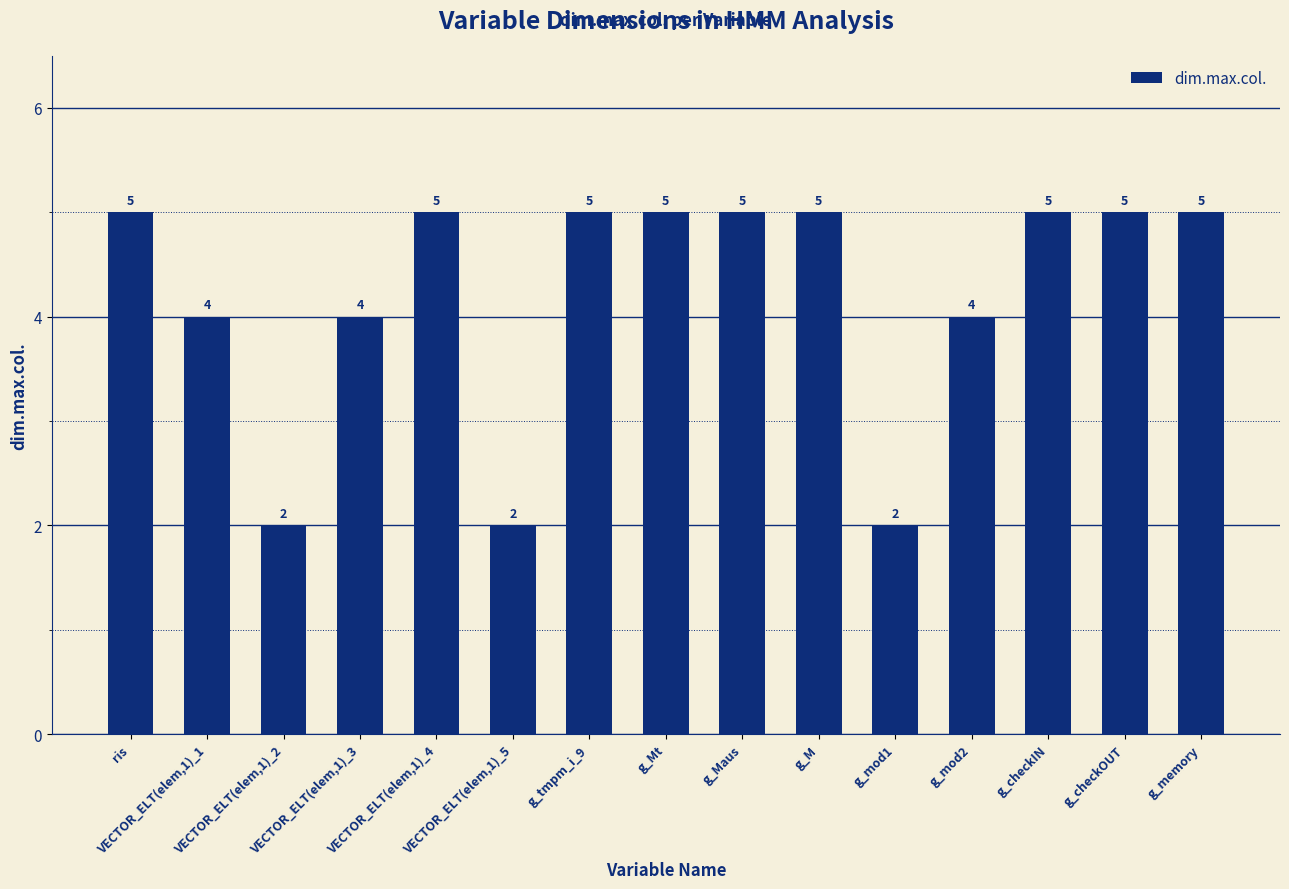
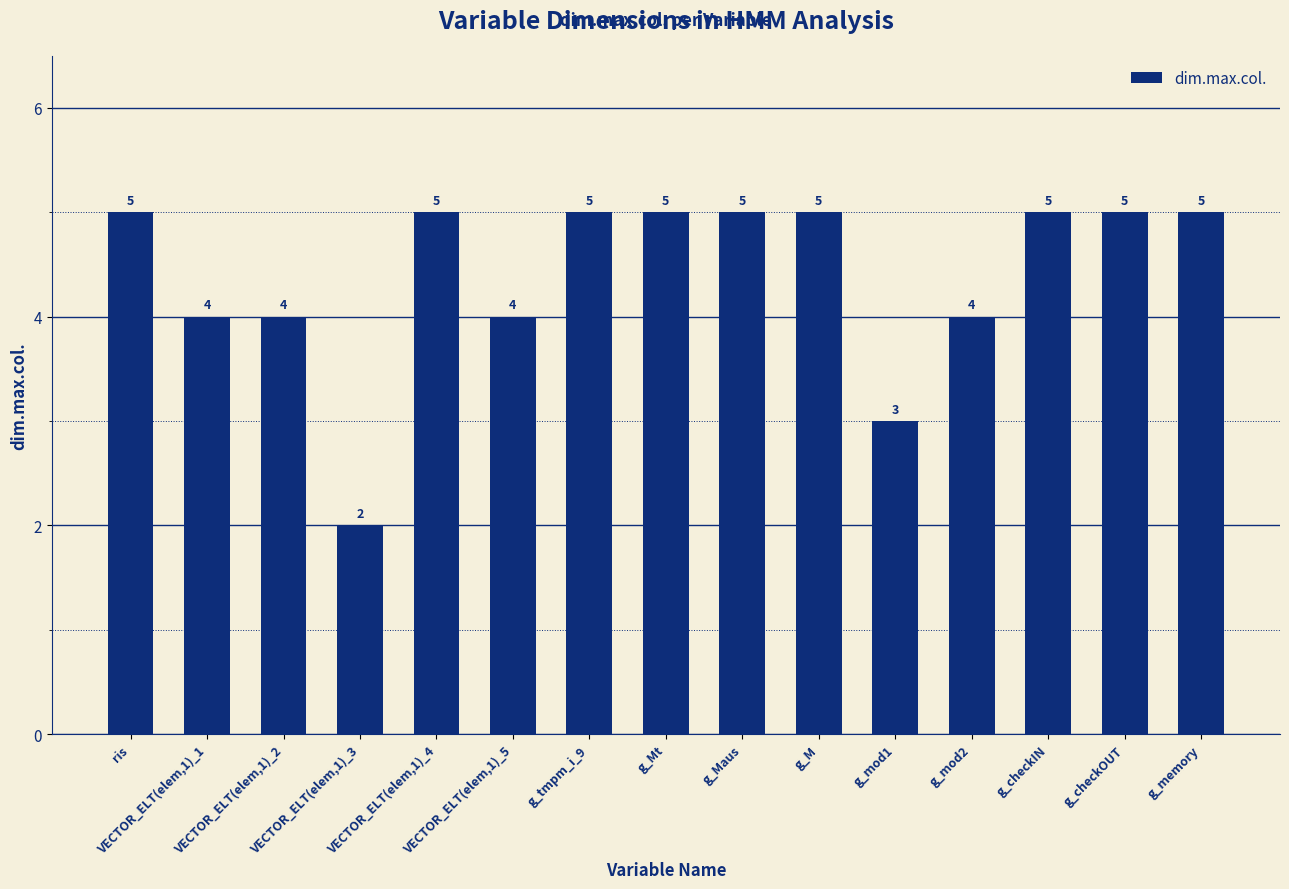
  {
    "ris": 5,
    "VECTOR_ELT(elem,1)_1": 4,
-   "VECTOR_ELT(elem,1)_2": 2,
-   "VECTOR_ELT(elem,1)_3": 4,
+   "VECTOR_ELT(elem,1)_2": 4,
+   "VECTOR_ELT(elem,1)_3": 2,
    "VECTOR_ELT(elem,1)_4": 5,
-   "VECTOR_ELT(elem,1)_5": 2,
+   "VECTOR_ELT(elem,1)_5": 4,
    "g_tmpm_i_9": 5,
    "g_Mt": 5,
    "g_Maus": 5,
    "g_M": 5,
-   "g_mod1": 2,
+   "g_mod1": 3,
    "g_mod2": 4,
    "g_checkIN": 5,
    "g_checkOUT": 5,
    "g_memory": 5
  }
